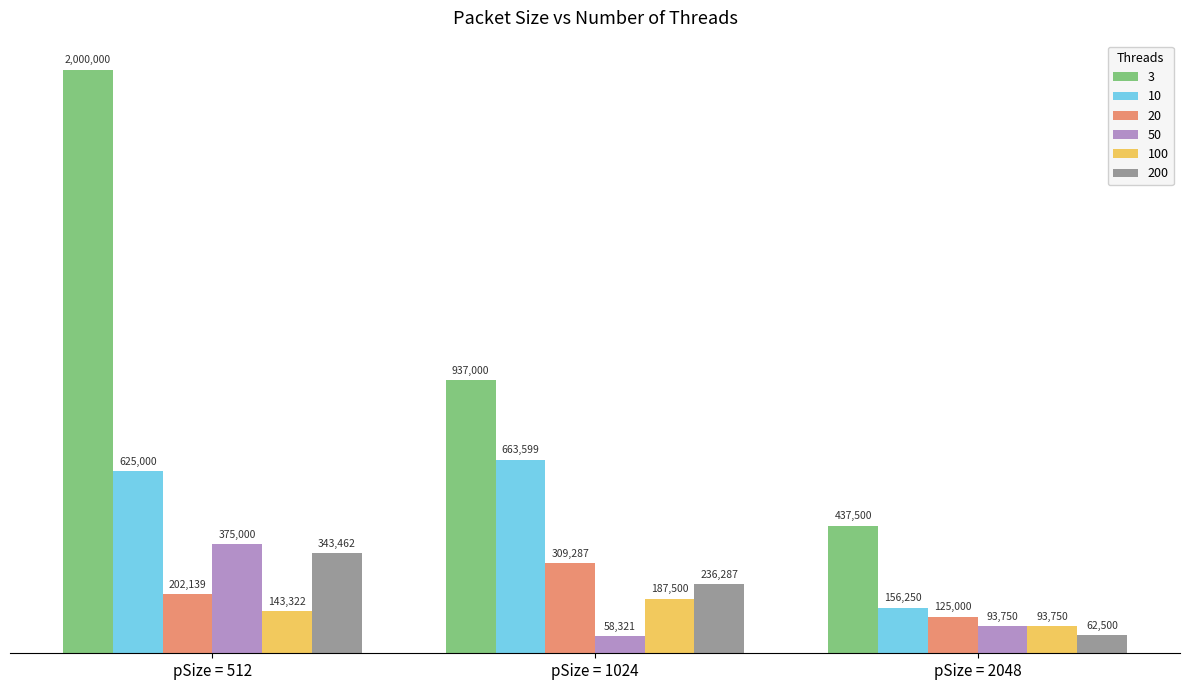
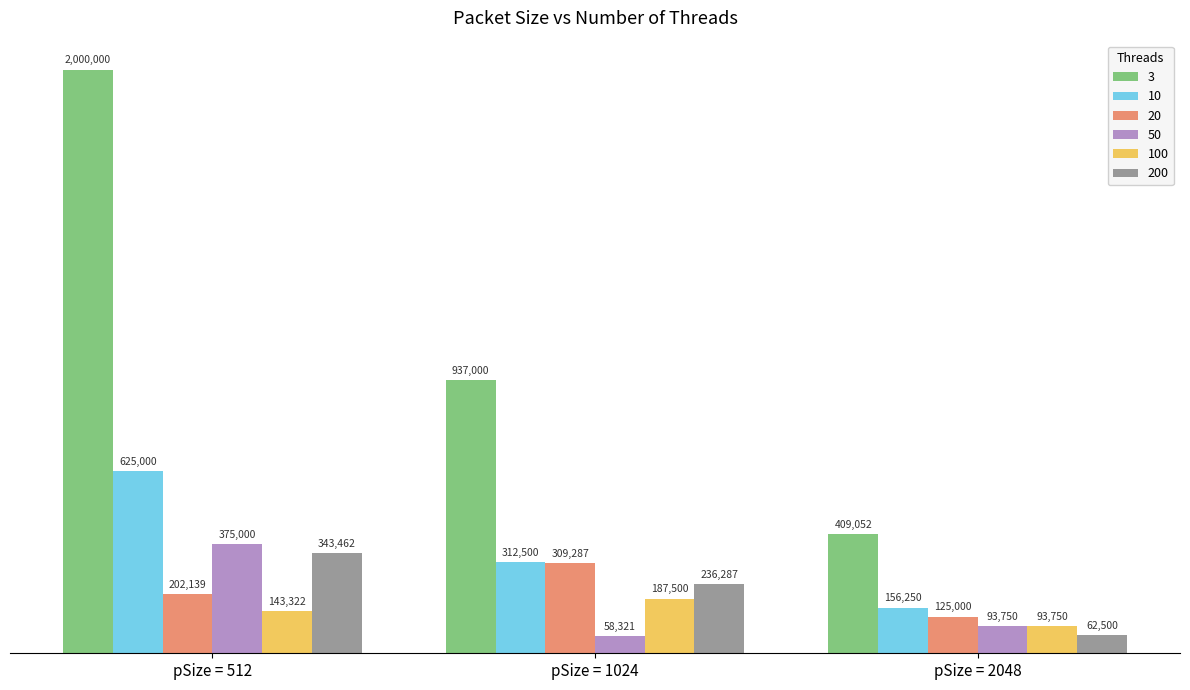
  {
    "3": {
      "pSize = 512": "2,000,000",
      "pSize = 1024": "937,000",
-     "pSize = 2048": "437,500"
+     "pSize = 2048": "409,052"
    },
    "10": {
      "pSize = 512": "625,000",
-     "pSize = 1024": "663,599",
+     "pSize = 1024": "312,500",
      "pSize = 2048": "156,250"
    },
    "20": {
      "pSize = 512": "202,139",
      "pSize = 1024": "309,287",
      "pSize = 2048": "125,000"
    },
    "50": {
      "pSize = 512": "375,000",
      "pSize = 1024": "58,321",
      "pSize = 2048": "93,750"
    },
    "100": {
      "pSize = 512": "143,322",
      "pSize = 1024": "187,500",
      "pSize = 2048": "93,750"
    },
    "200": {
      "pSize = 512": "343,462",
      "pSize = 1024": "236,287",
      "pSize = 2048": "62,500"
    }
  }
